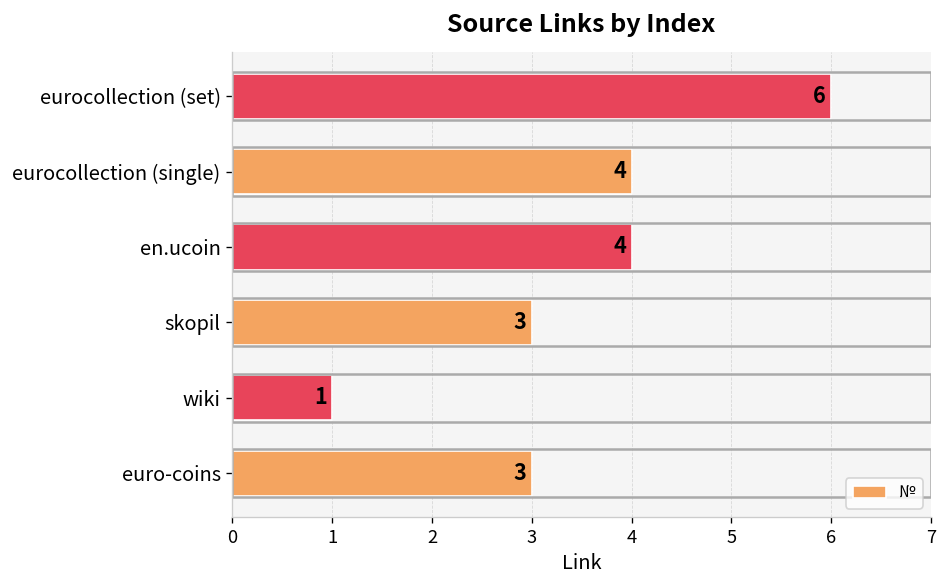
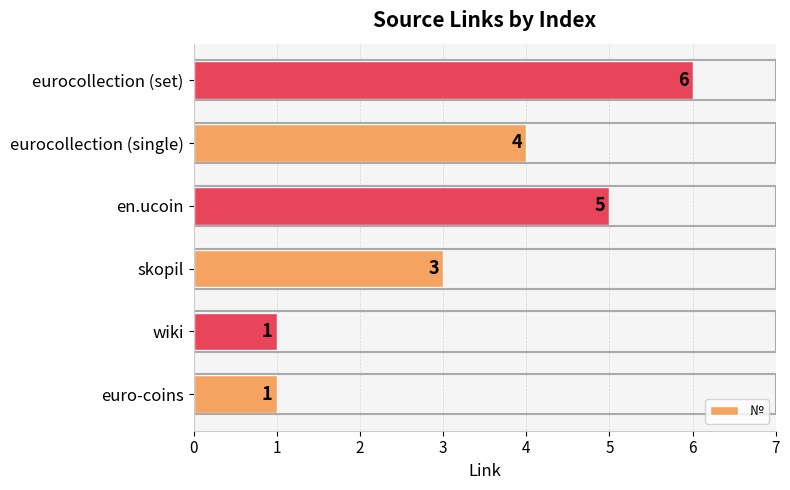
  {
    "eurocollection (set)": 6,
    "eurocollection (single)": 4,
-   "en.ucoin": 4,
+   "en.ucoin": 5,
    "skopil": 3,
    "wiki": 1,
-   "euro-coins": 3
+   "euro-coins": 1
  }
